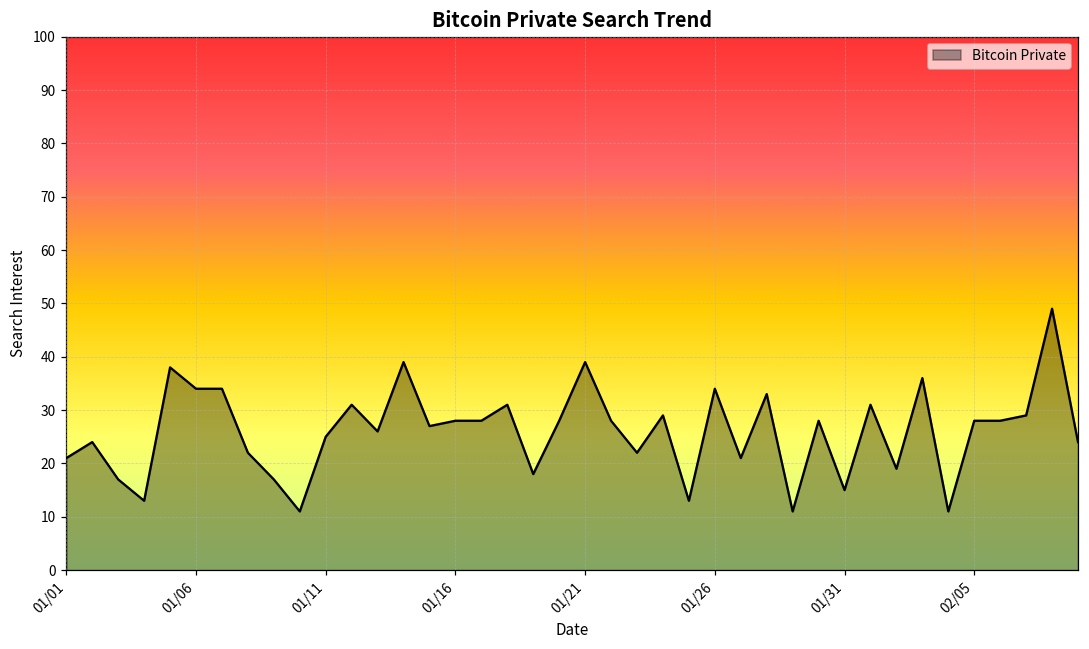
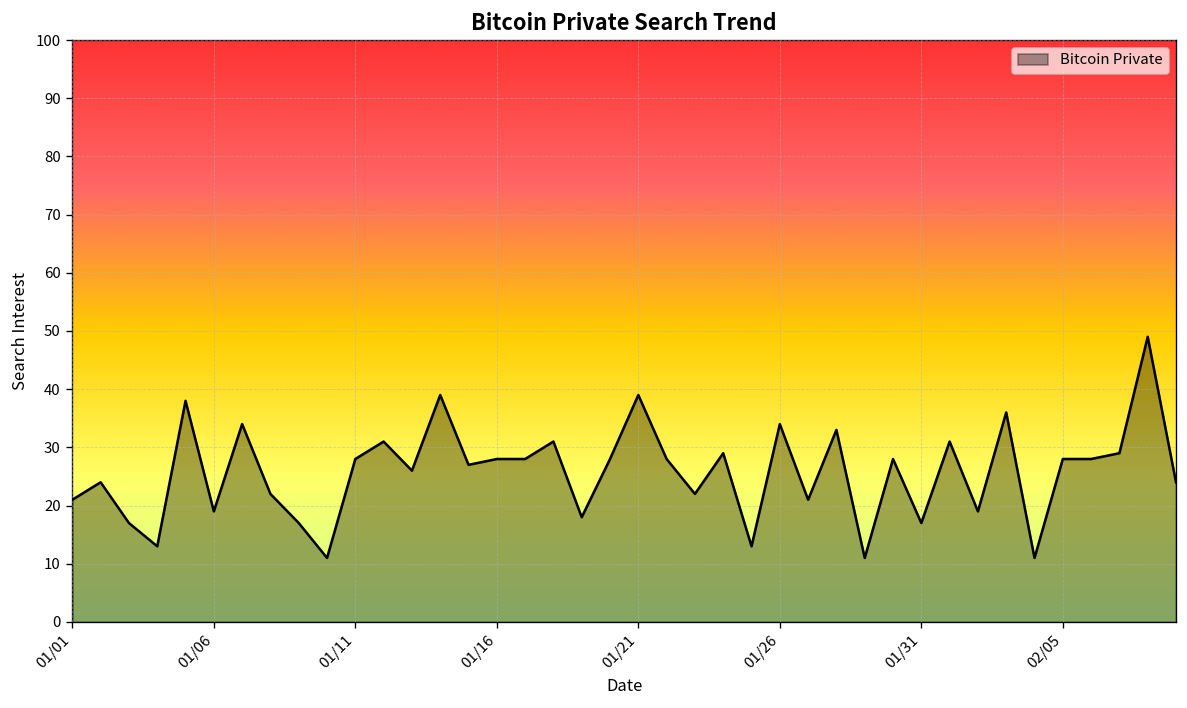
  {
    "01/01": 21,
-   "01/06": 34,
-   "01/11": 25,
+   "01/06": 19,
+   "01/11": 28,
    "01/16": 28,
    "01/21": 39,
    "01/26": 34,
-   "01/31": 15,
+   "01/31": 17,
    "02/05": 28
  }
